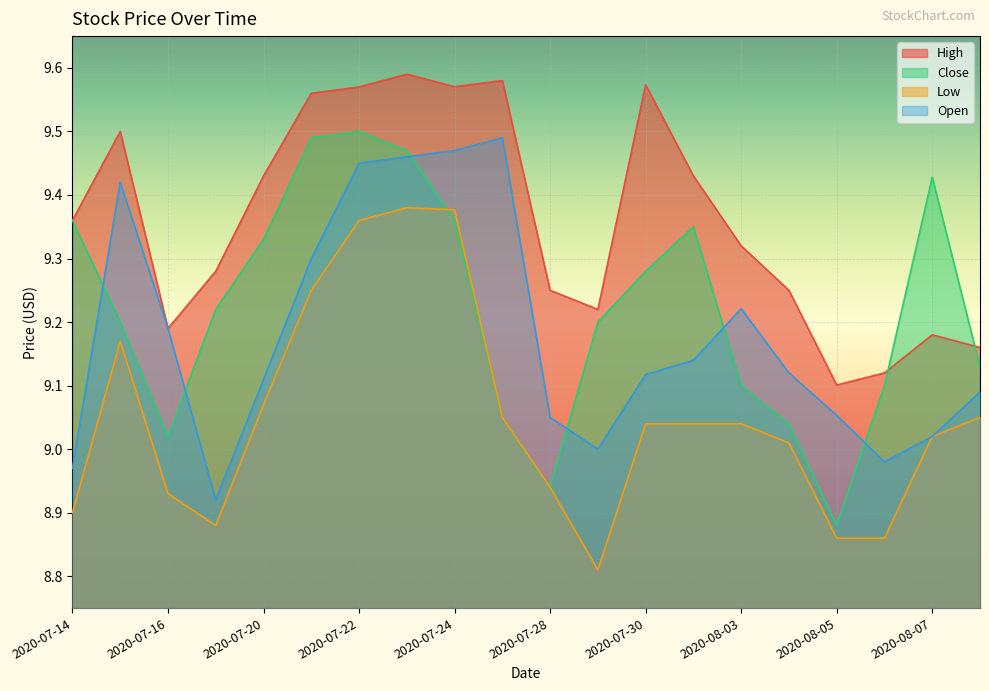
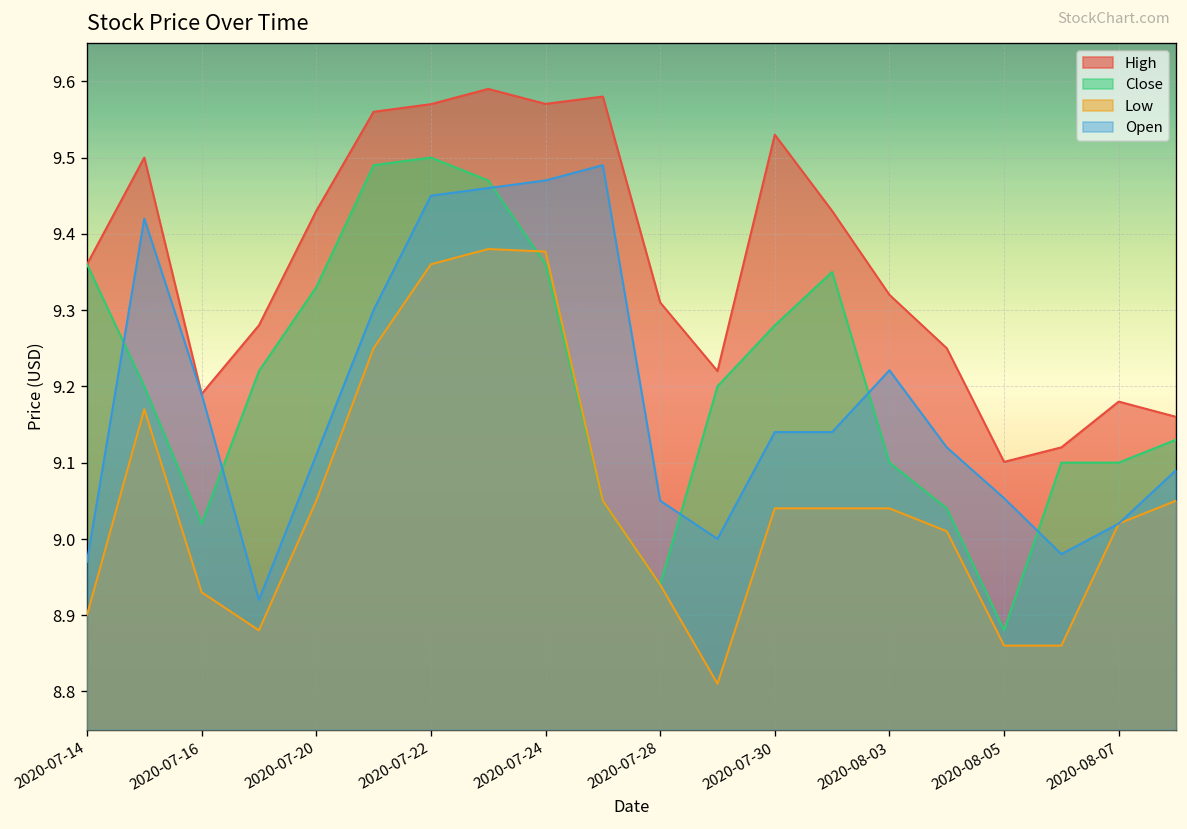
  {
    "High": {
      "2020-07-20": 9.43,
      "2020-07-22": 9.57,
      "2020-07-24": 9.57,
-     "2020-07-28": 9.25,
-     "2020-07-30": 9.57,
+     "2020-07-28": 9.31,
+     "2020-07-30": 9.53,
      "2020-08-03": 9.32,
      "2020-08-05": 9.10,
      "2020-08-07": 9.18
    },
    "Close": {
      "2020-07-16": 9.02,
      "2020-07-20": 9.33,
      "2020-07-22": 9.50,
      "2020-07-24": 9.36,
      "2020-07-30": 9.28,
      "2020-08-03": 9.10,
      "2020-08-05": 8.88,
-     "2020-08-07": 9.43
+     "2020-08-07": 9.10
    },
    "Low": {
      "2020-07-14": 8.90,
      "2020-07-16": 8.93,
-     "2020-07-20": 9.07,
+     "2020-07-20": 9.05,
      "2020-07-22": 9.36,
      "2020-07-24": 9.38,
      "2020-07-30": 9.04,
      "2020-08-03": 9.04,
      "2020-08-05": 8.86
    },
    "Open": {
      "2020-07-14": 8.97,
      "2020-07-20": 9.11,
      "2020-07-22": 9.45,
      "2020-07-24": 9.47,
      "2020-07-28": 9.05,
-     "2020-07-30": 9.12,
+     "2020-07-30": 9.14,
      "2020-08-03": 9.22,
      "2020-08-05": 9.05
    }
  }
